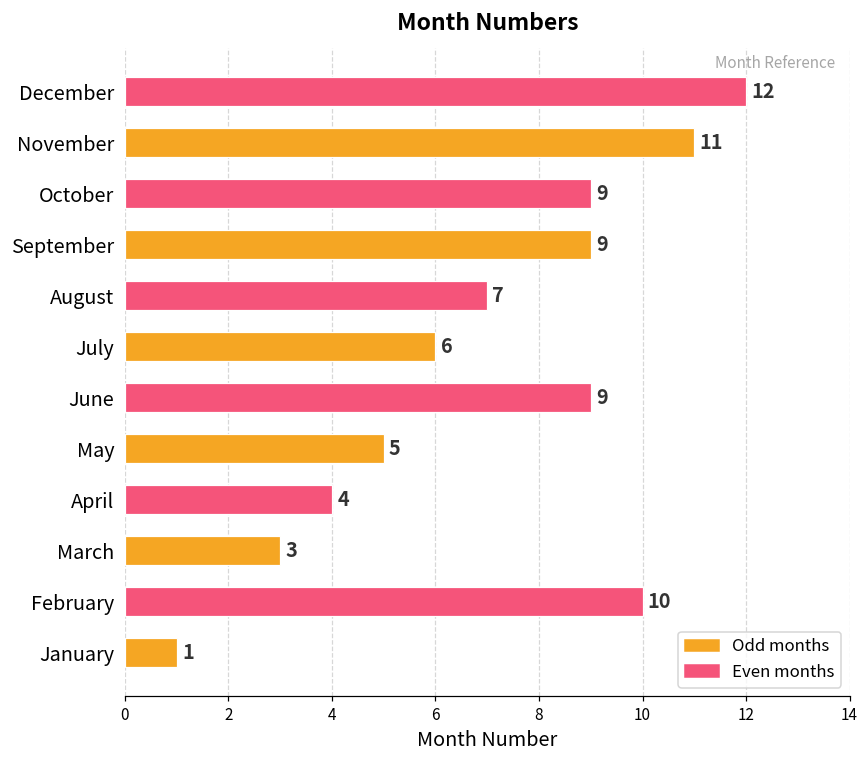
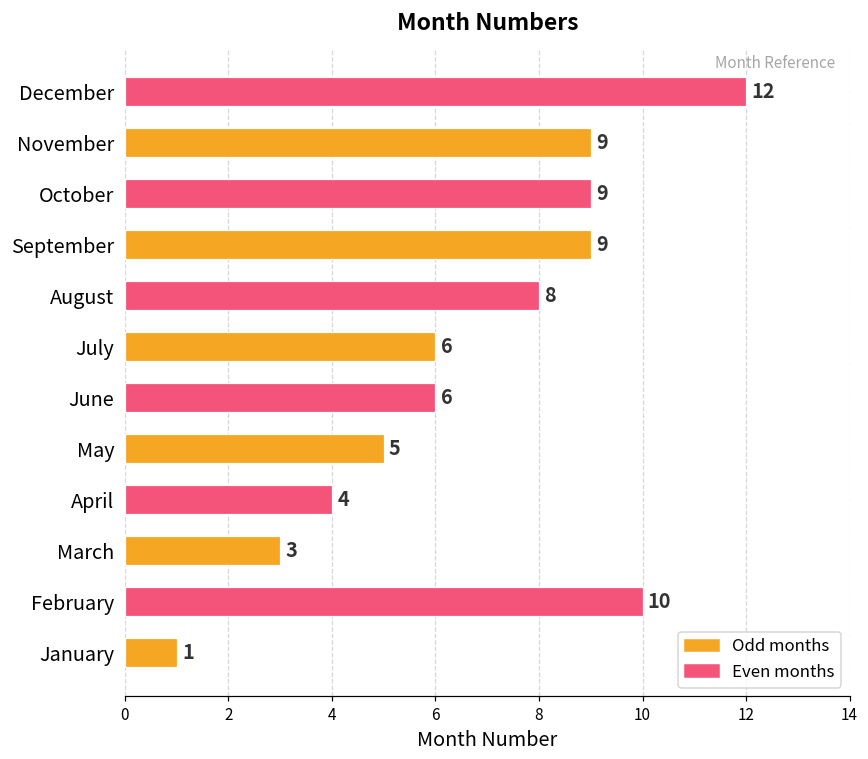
  {
    "December": 12,
-   "November": 11,
+   "November": 9,
    "October": 9,
    "September": 9,
-   "August": 7,
+   "August": 8,
    "July": 6,
-   "June": 9,
+   "June": 6,
    "May": 5,
    "April": 4,
    "March": 3,
    "February": 10,
    "January": 1
  }
